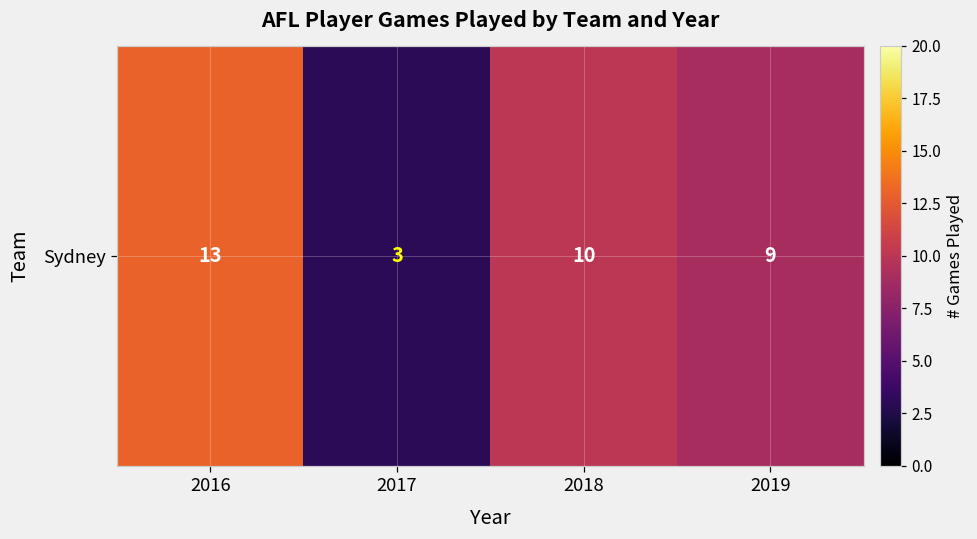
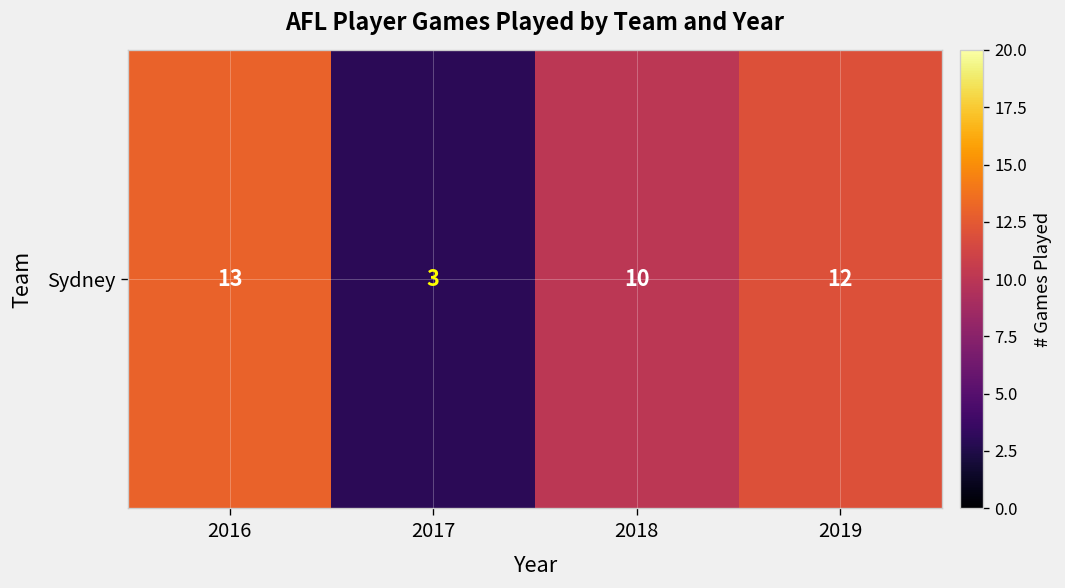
  {
    "Sydney": {
      "2016": 13,
      "2017": 3,
      "2018": 10,
-     "2019": 9
+     "2019": 12
    }
  }
